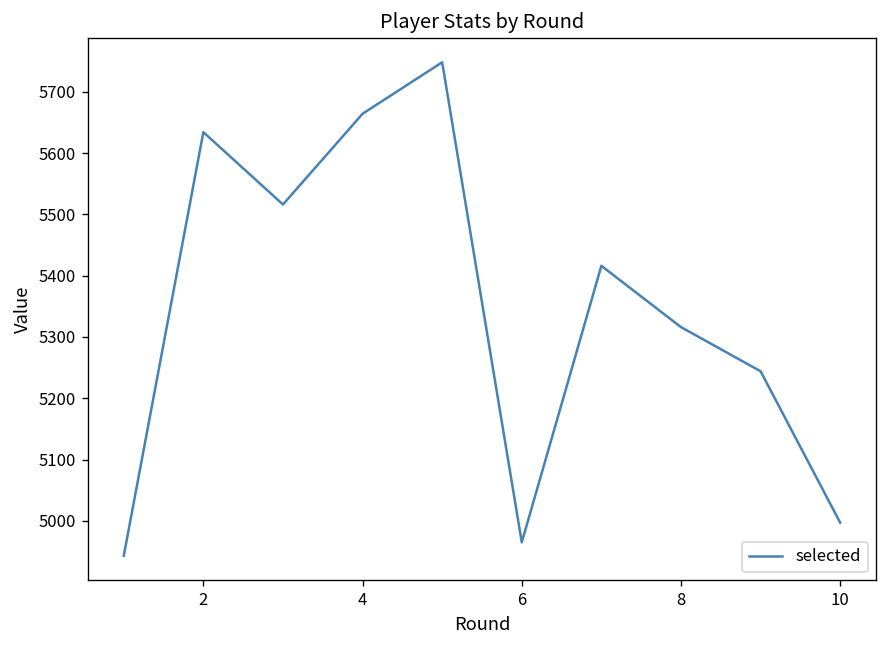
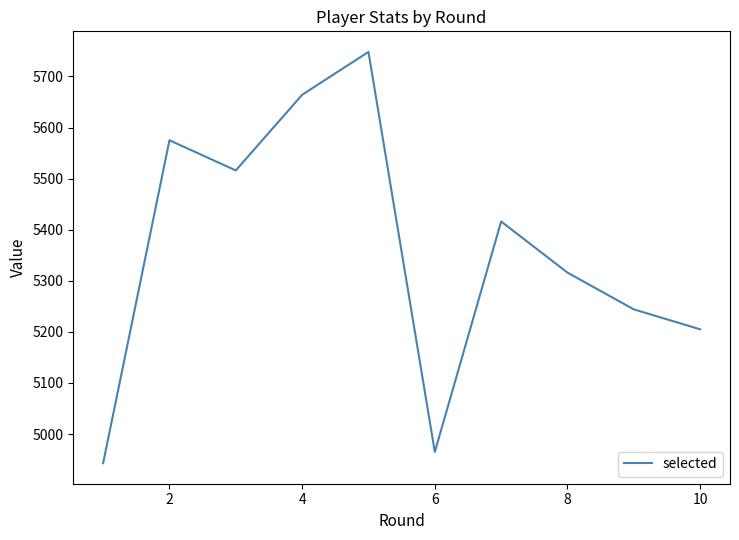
  {
-   "2": 5630,
+   "2": 5580,
    "4": 5660,
    "6": 4970,
    "8": 5320,
-   "10": 5000
+   "10": 5210
  }
